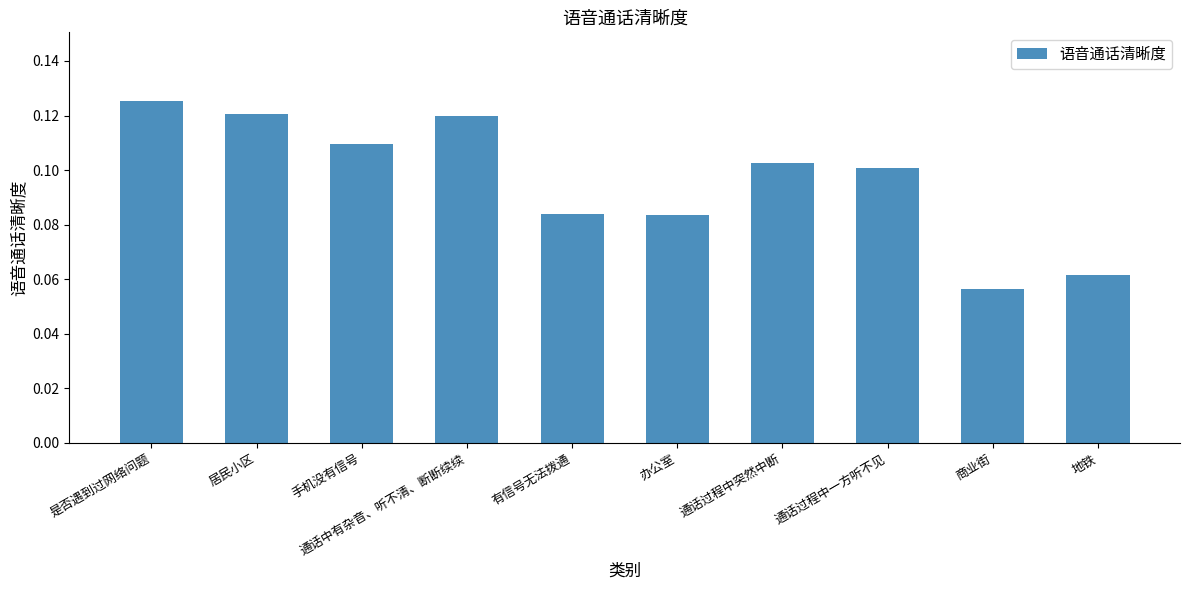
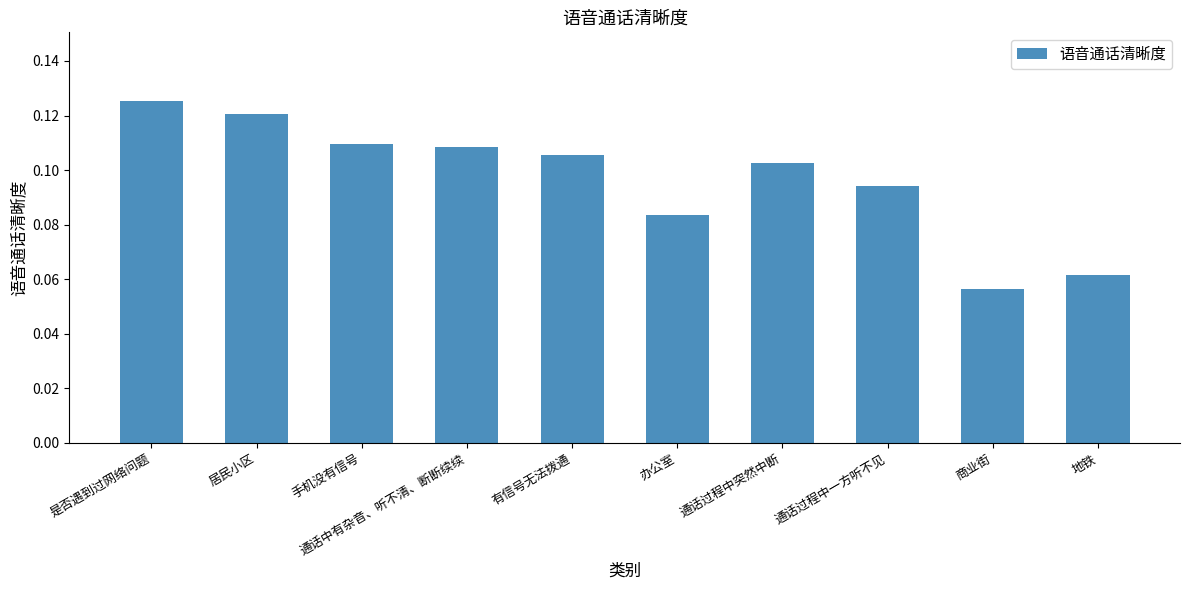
  {
    "是否遇到过网络问题": 0.125,
    "居民小区": 0.121,
    "手机没有信号": 0.110,
-   "通话中有杂音、听不清、断断续续": 0.120,
-   "有信号无法拨通": 0.084,
+   "通话中有杂音、听不清、断断续续": 0.108,
+   "有信号无法拨通": 0.106,
    "办公室": 0.084,
    "通话过程中突然中断": 0.102,
-   "通话过程中一方听不见": 0.101,
+   "通话过程中一方听不见": 0.094,
    "商业街": 0.056,
    "地铁": 0.062
  }
